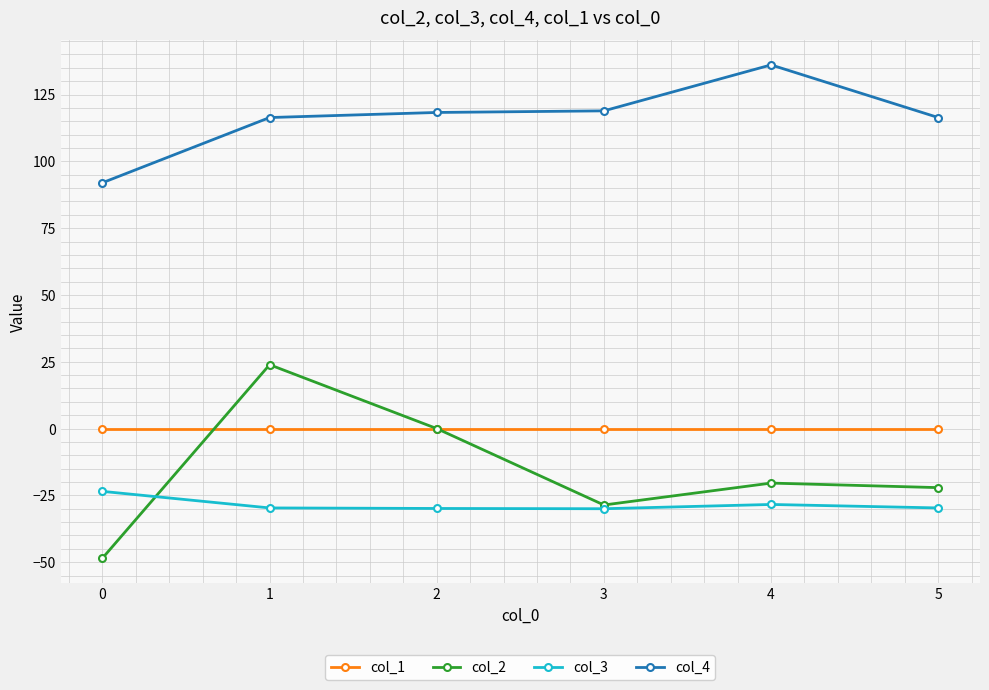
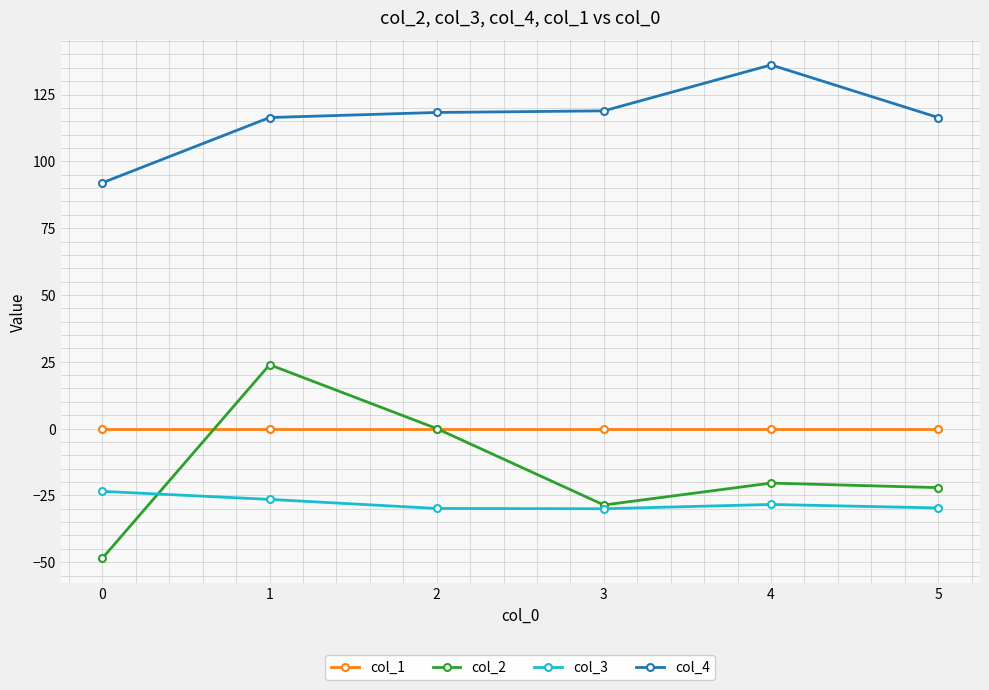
  {
    "col_1": {
      "0": 0,
      "1": 0,
      "3": 0,
      "4": 0,
      "5": 0
    },
    "col_2": {
      "0": -49,
      "1": 24,
      "3": -29,
      "4": -20,
      "5": -22
    },
    "col_3": {
      "0": -24,
-     "1": -30,
+     "1": -27,
      "2": -30,
      "3": -30,
      "4": -28,
      "5": -30
    },
    "col_4": {
      "0": 92,
      "1": 116,
      "2": 118,
      "3": 119,
      "4": 136,
      "5": 116
    }
  }
